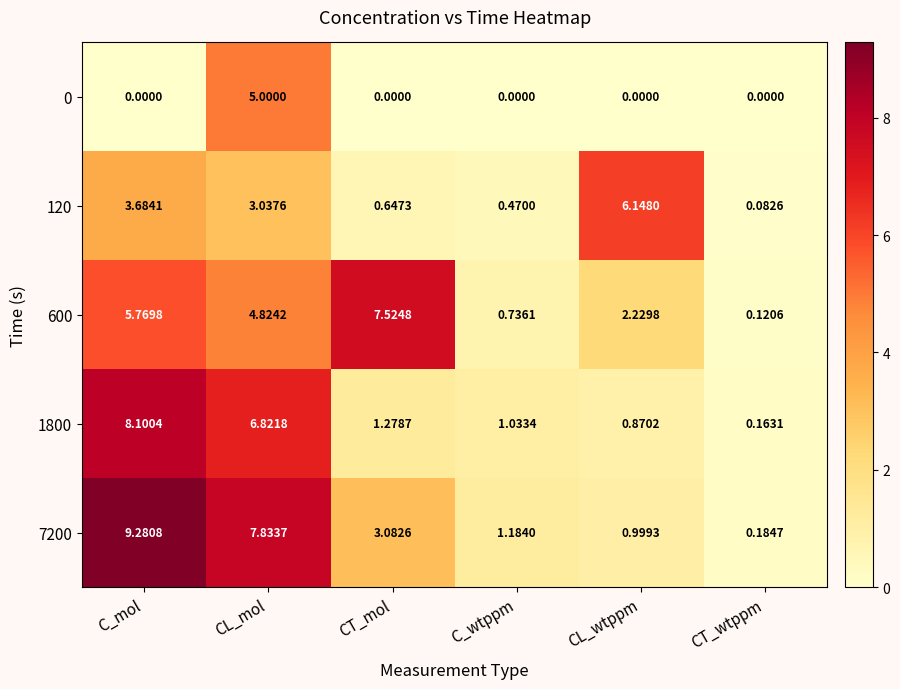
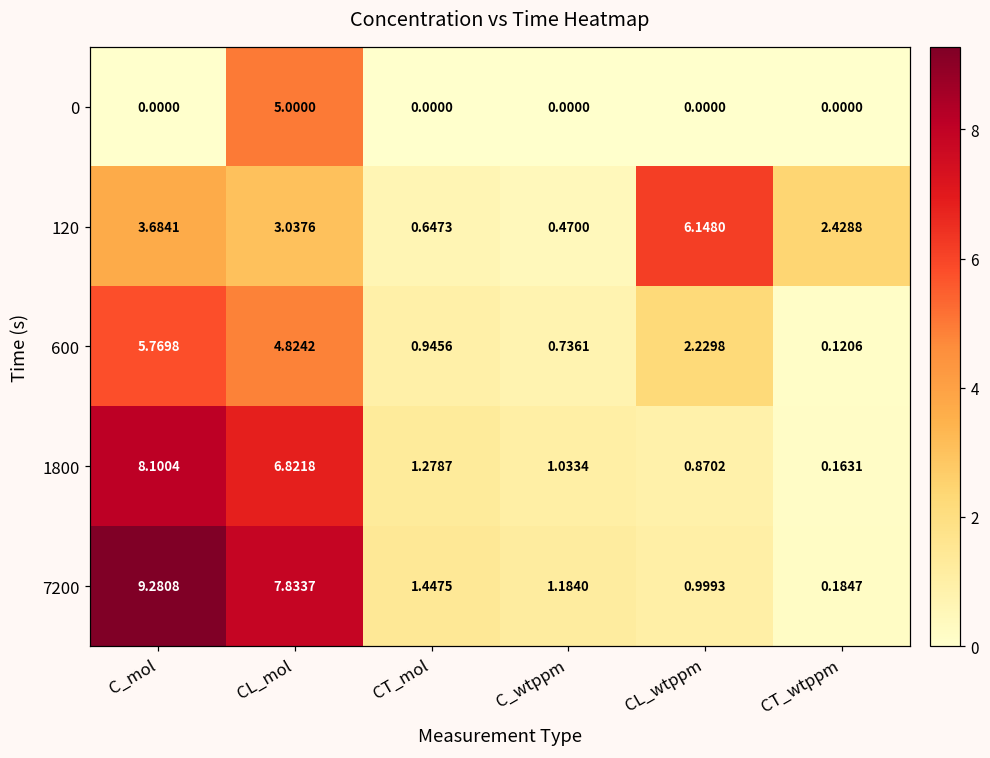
  {
    "0": {
      "C_mol": 0.0000,
      "CL_mol": 5.0000,
      "CT_mol": 0.0000,
      "C_wtppm": 0.0000,
      "CL_wtppm": 0.0000,
      "CT_wtppm": 0.0000
    },
    "120": {
      "C_mol": 3.6841,
      "CL_mol": 3.0376,
      "CT_mol": 0.6473,
      "C_wtppm": 0.4700,
      "CL_wtppm": 6.1480,
-     "CT_wtppm": 0.0826
+     "CT_wtppm": 2.4288
    },
    "600": {
      "C_mol": 5.7698,
      "CL_mol": 4.8242,
-     "CT_mol": 7.5248,
+     "CT_mol": 0.9456,
      "C_wtppm": 0.7361,
      "CL_wtppm": 2.2298,
      "CT_wtppm": 0.1206
    },
    "1800": {
      "C_mol": 8.1004,
      "CL_mol": 6.8218,
      "CT_mol": 1.2787,
      "C_wtppm": 1.0334,
      "CL_wtppm": 0.8702,
      "CT_wtppm": 0.1631
    },
    "7200": {
      "C_mol": 9.2808,
      "CL_mol": 7.8337,
-     "CT_mol": 3.0826,
+     "CT_mol": 1.4475,
      "C_wtppm": 1.1840,
      "CL_wtppm": 0.9993,
      "CT_wtppm": 0.1847
    }
  }
